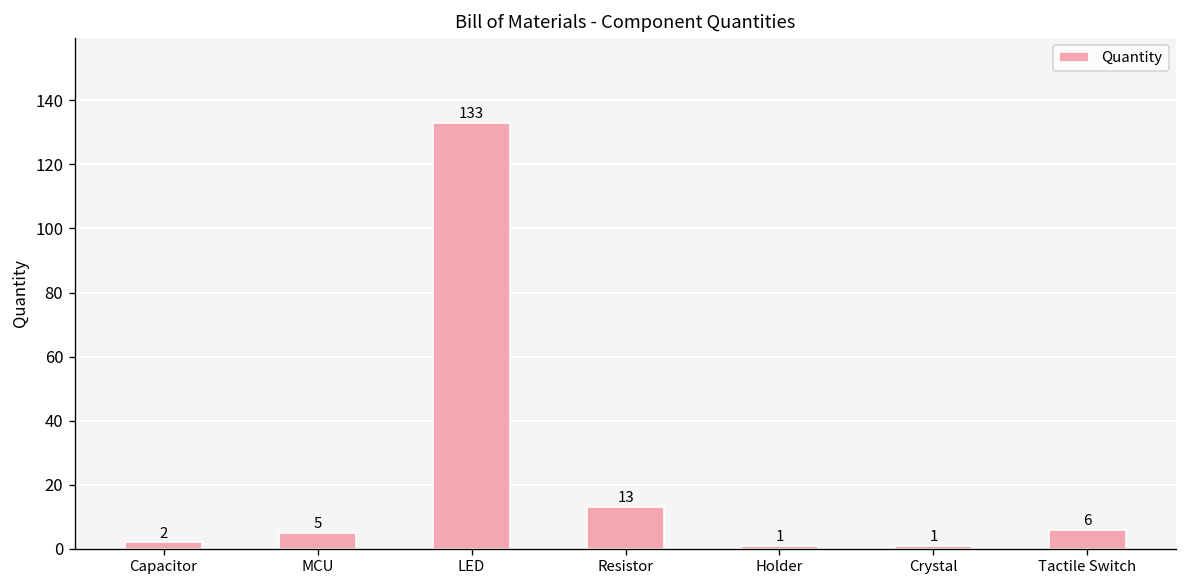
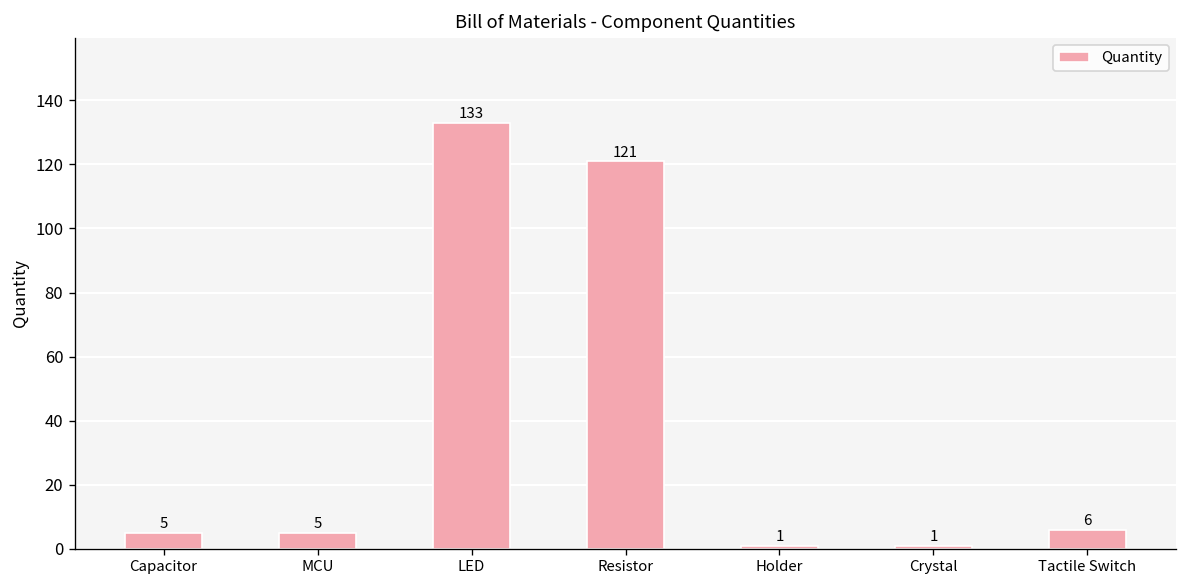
  {
-   "Capacitor": 2,
+   "Capacitor": 5,
    "MCU": 5,
    "LED": 133,
-   "Resistor": 13,
+   "Resistor": 121,
    "Holder": 1,
    "Crystal": 1,
    "Tactile Switch": 6
  }
